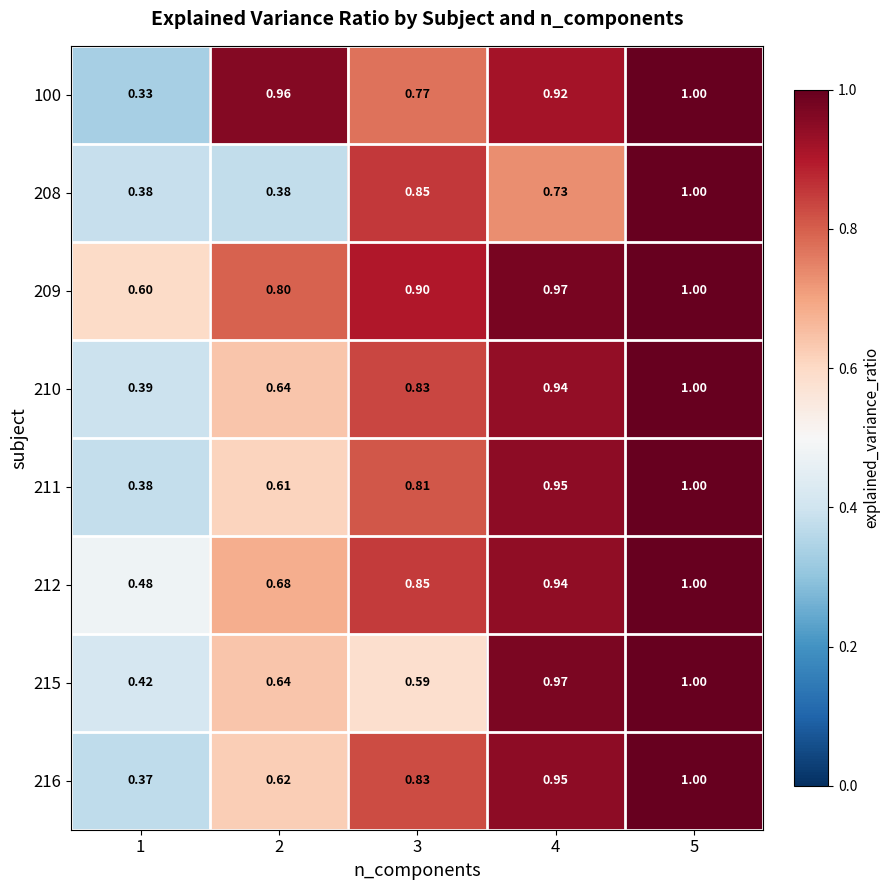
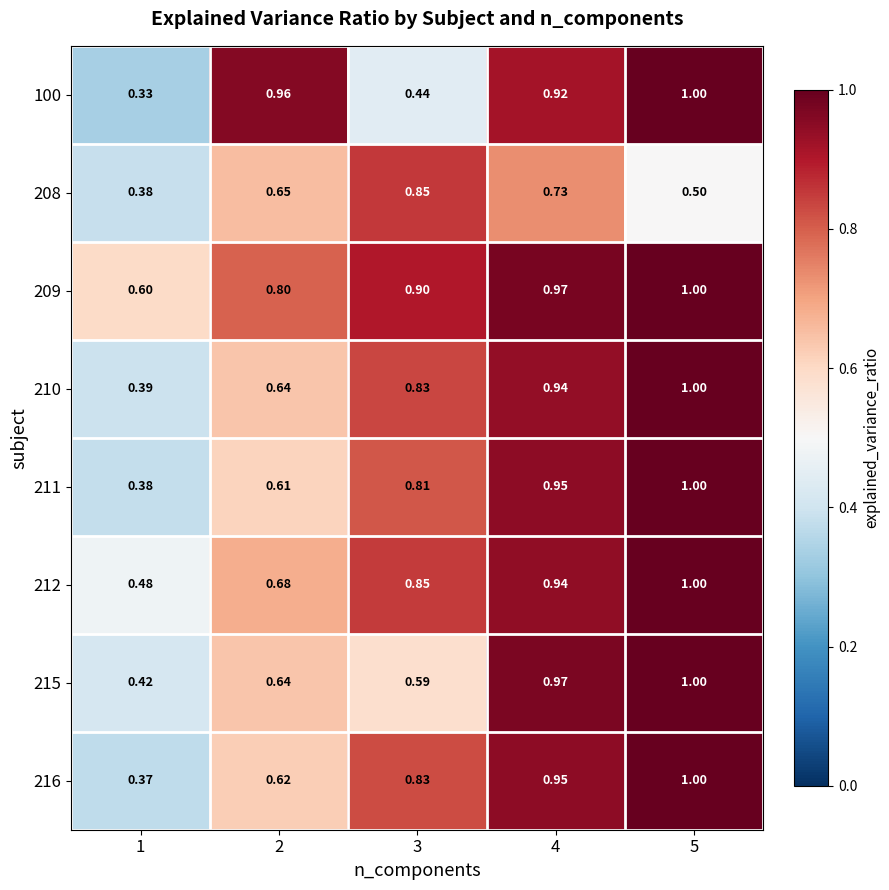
  {
    "100": {
      "1": 0.33,
      "2": 0.96,
-     "3": 0.77,
+     "3": 0.44,
      "4": 0.92,
      "5": 1.00
    },
    "208": {
      "1": 0.38,
-     "2": 0.38,
+     "2": 0.65,
      "3": 0.85,
      "4": 0.73,
-     "5": 1.00
+     "5": 0.50
    },
    "209": {
      "1": 0.60,
      "2": 0.80,
      "3": 0.90,
      "4": 0.97,
      "5": 1.00
    },
    "210": {
      "1": 0.39,
      "2": 0.64,
      "3": 0.83,
      "4": 0.94,
      "5": 1.00
    },
    "211": {
      "1": 0.38,
      "2": 0.61,
      "3": 0.81,
      "4": 0.95,
      "5": 1.00
    },
    "212": {
      "1": 0.48,
      "2": 0.68,
      "3": 0.85,
      "4": 0.94,
      "5": 1.00
    },
    "215": {
      "1": 0.42,
      "2": 0.64,
      "3": 0.59,
      "4": 0.97,
      "5": 1.00
    },
    "216": {
      "1": 0.37,
      "2": 0.62,
      "3": 0.83,
      "4": 0.95,
      "5": 1.00
    }
  }
